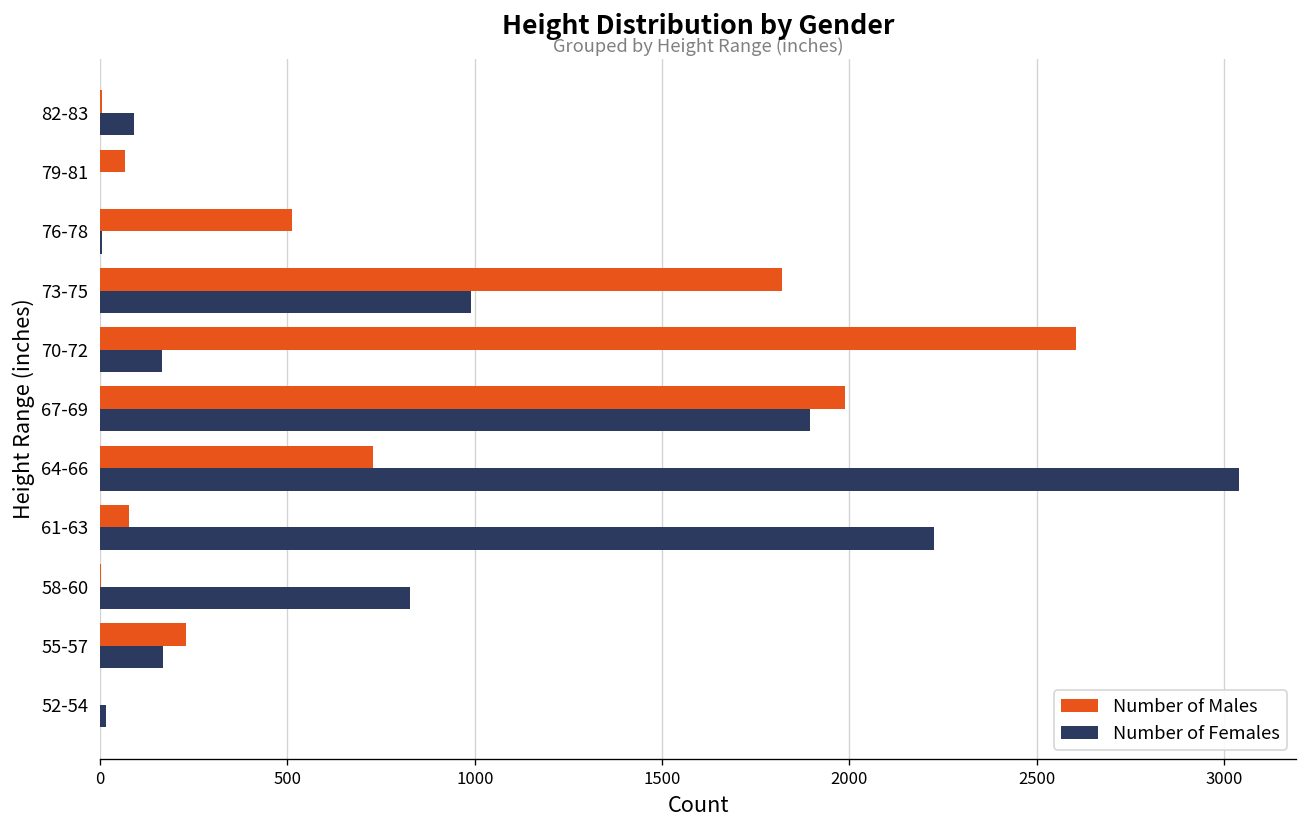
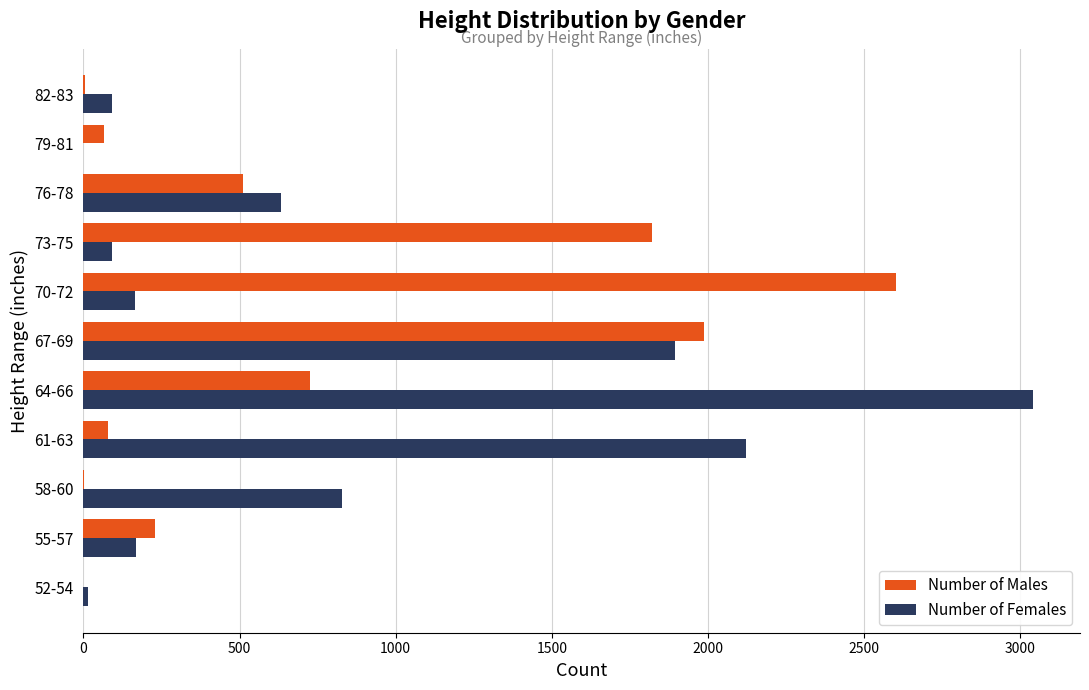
  {
    "Number of Males": {
      "79-81": 70,
      "76-78": 510,
      "73-75": 1820,
      "70-72": 2600,
      "67-69": 1990,
      "64-66": 730,
      "61-63": 80,
      "55-57": 230,
      "52-54": 0
    },
    "Number of Females": {
      "82-83": 90,
      "79-81": 0,
-     "76-78": 10,
-     "73-75": 990,
+     "76-78": 630,
+     "73-75": 90,
      "70-72": 170,
      "67-69": 1900,
      "64-66": 3040,
-     "61-63": 2230,
+     "61-63": 2120,
      "58-60": 830,
      "55-57": 170,
      "52-54": 20
    }
  }
